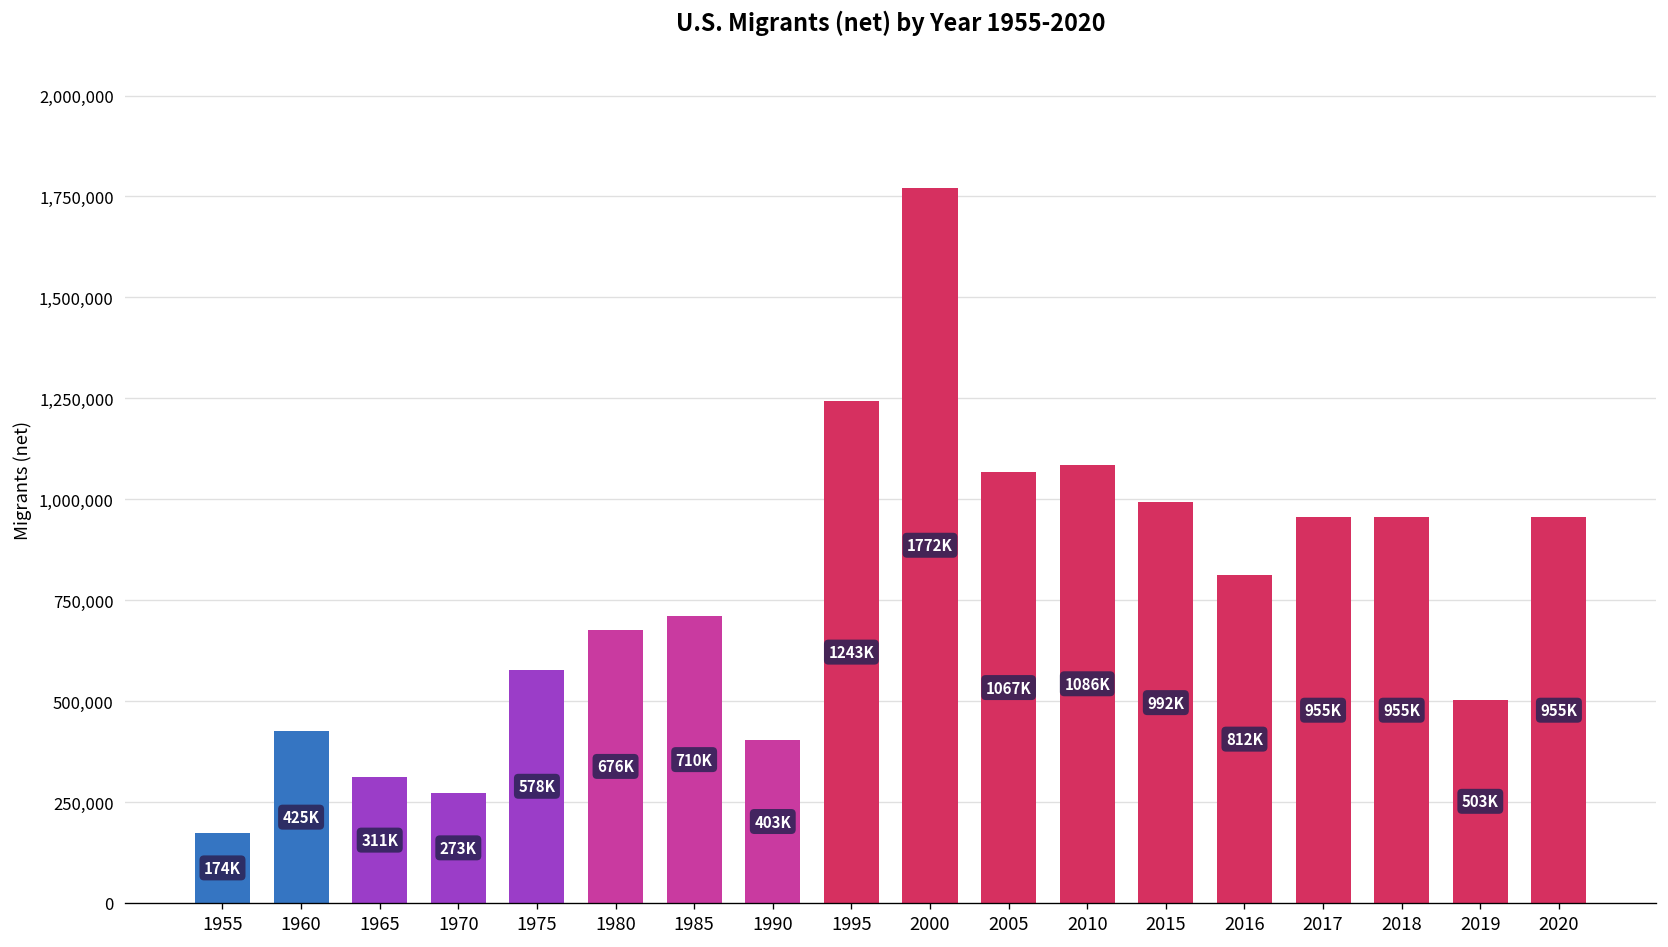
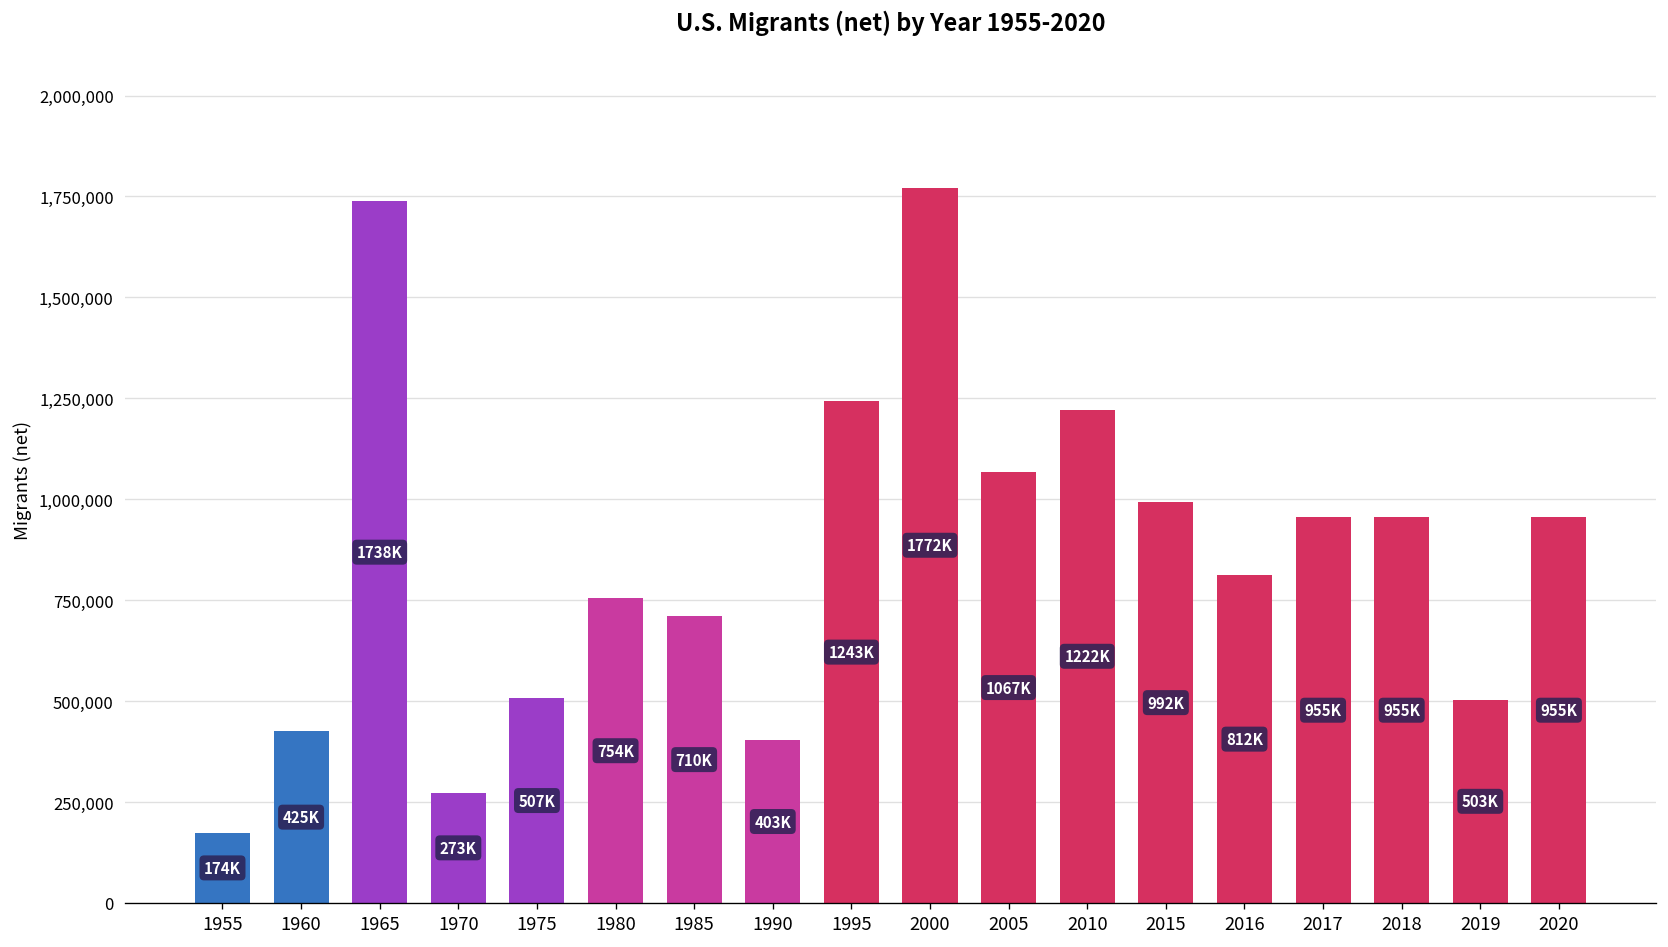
  {
-   "1965": "311K",
-   "1975": "578K",
-   "1980": "676K",
-   "2010": "1086K"
+   "1965": "1738K",
+   "1975": "507K",
+   "1980": "754K",
+   "2010": "1222K"
  }
